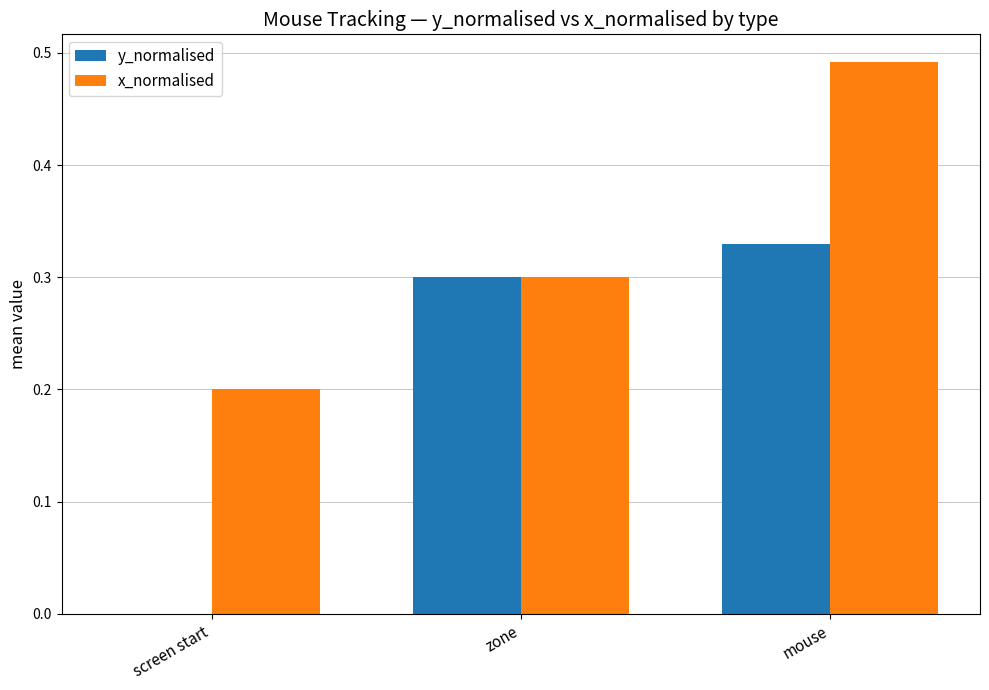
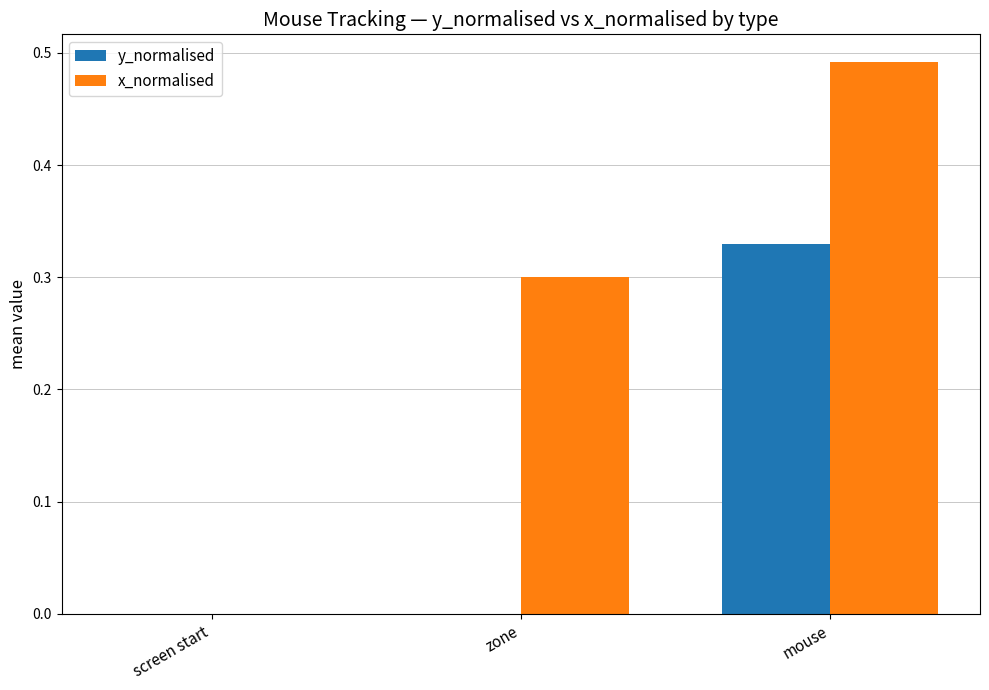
  {
    "y_normalised": {
      "screen start": 0.0,
-     "zone": 0.3,
+     "zone": 0.0,
      "mouse": 0.330
    },
    "x_normalised": {
-     "screen start": 0.2,
+     "screen start": 0.0,
      "zone": 0.3,
      "mouse": 0.492
    }
  }
